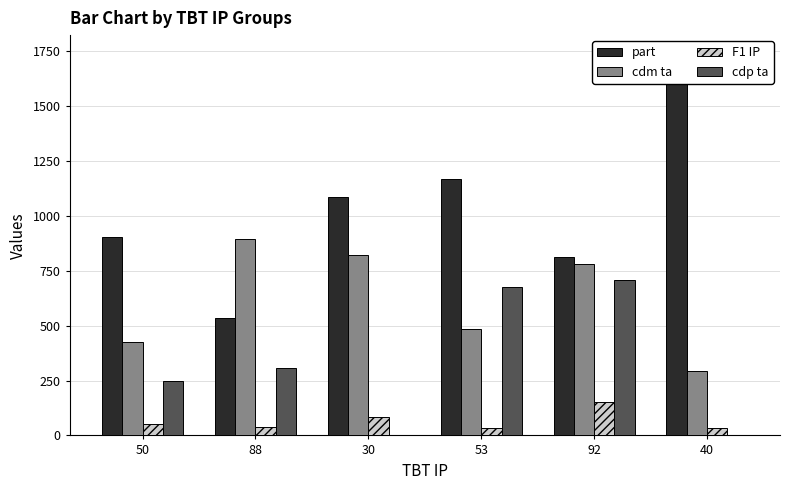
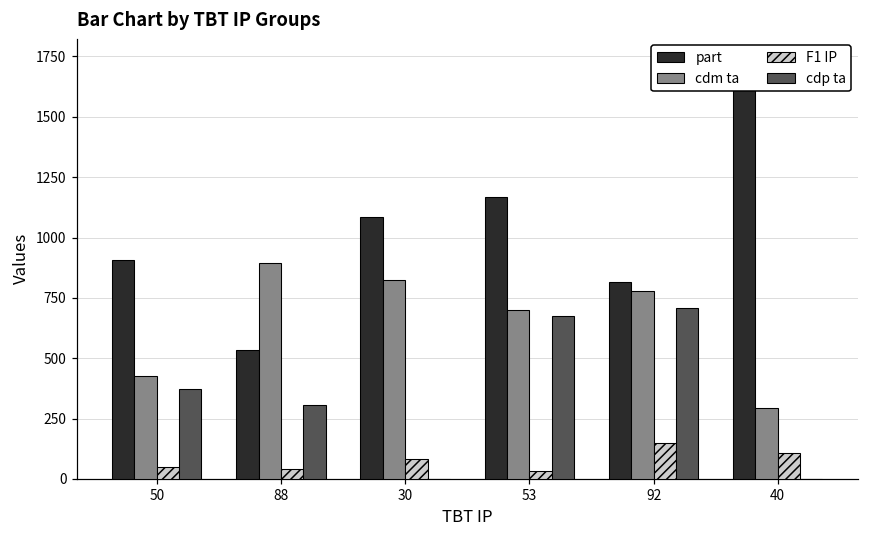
  {
    "part": {
      "50": 910,
      "88": 540,
      "30": 1080,
      "53": 1170,
      "92": 820
    },
    "cdm ta": {
      "50": 430,
      "88": 890,
      "30": 820,
-     "53": 490,
+     "53": 700,
      "92": 780,
      "40": 290
    },
    "F1 IP": {
      "50": 50,
      "88": 40,
      "30": 80,
      "53": 40,
      "92": 150,
-     "40": 40
+     "40": 110
    },
    "cdp ta": {
-     "50": 250,
+     "50": 370,
      "88": 310,
      "30": 0,
      "53": 680,
      "92": 710,
      "40": 0
    }
  }
